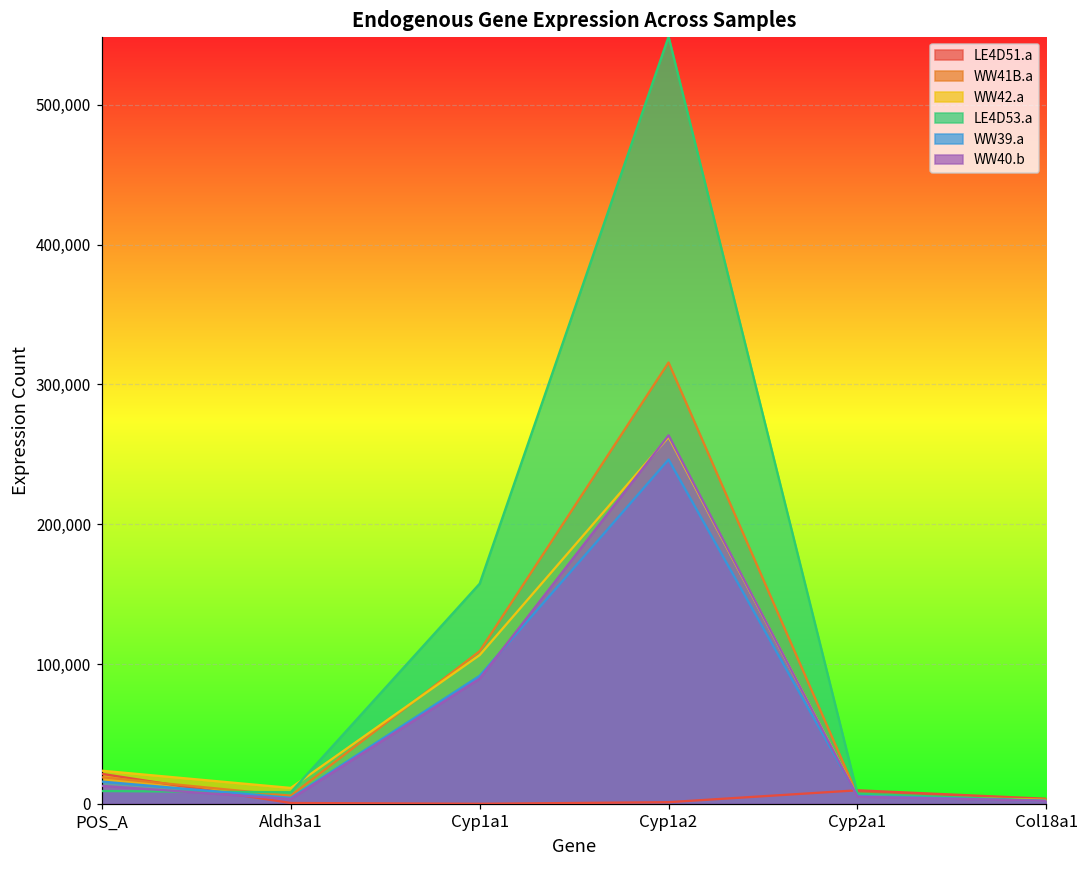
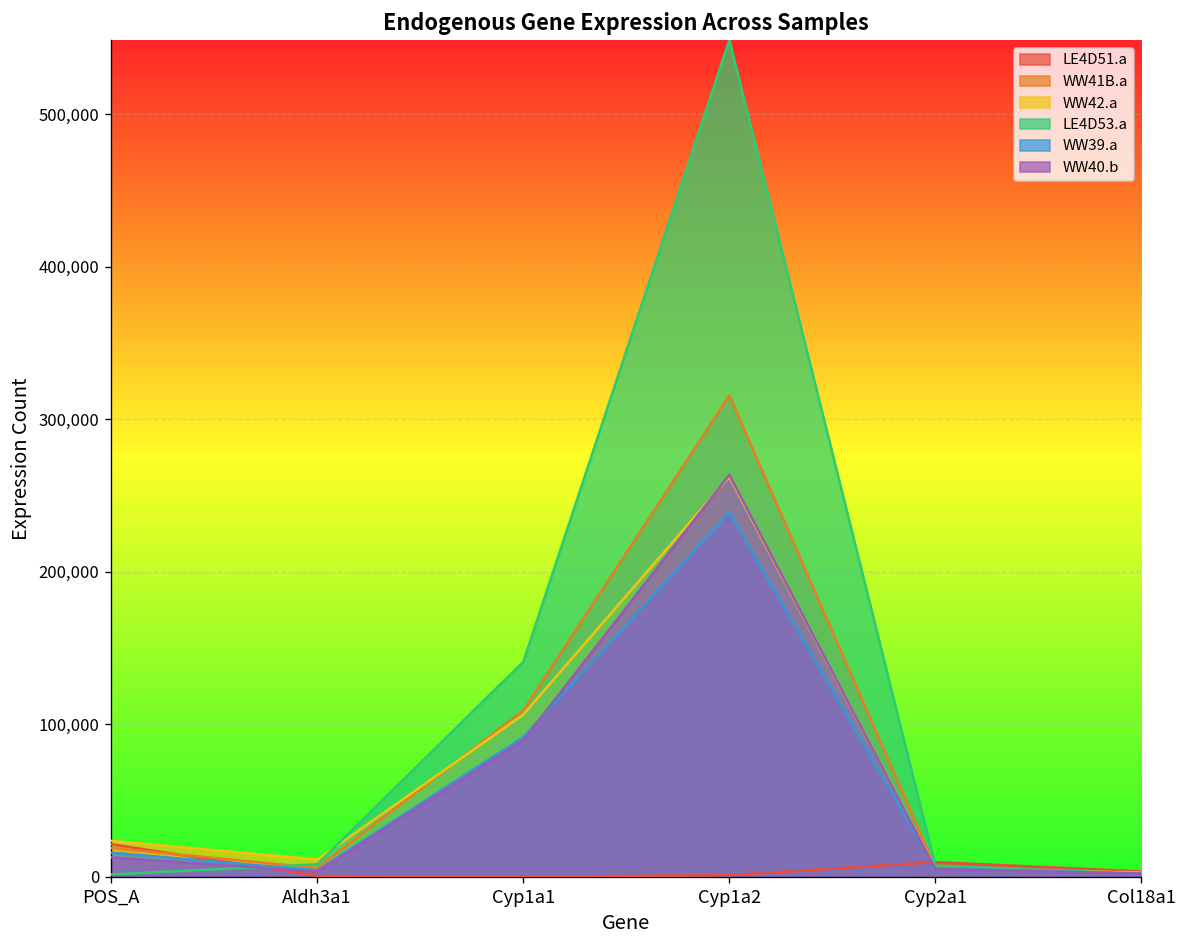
  {
    "WW42.a": {
      "POS_A": "24,000",
      "Aldh3a1": "11,000",
      "Cyp1a1": "106,000"
    },
    "LE4D53.a": {
-     "POS_A": "9,000",
+     "POS_A": "2,000",
      "Aldh3a1": "8,000",
-     "Cyp1a1": "157,000",
+     "Cyp1a1": "141,000",
      "Cyp1a2": "549,000"
    },
    "WW39.a": {
      "POS_A": "16,000",
-     "Cyp1a2": "246,000"
+     "Cyp1a2": "239,000"
    },
    "WW40.b": {
      "POS_A": "13,000"
    }
  }
